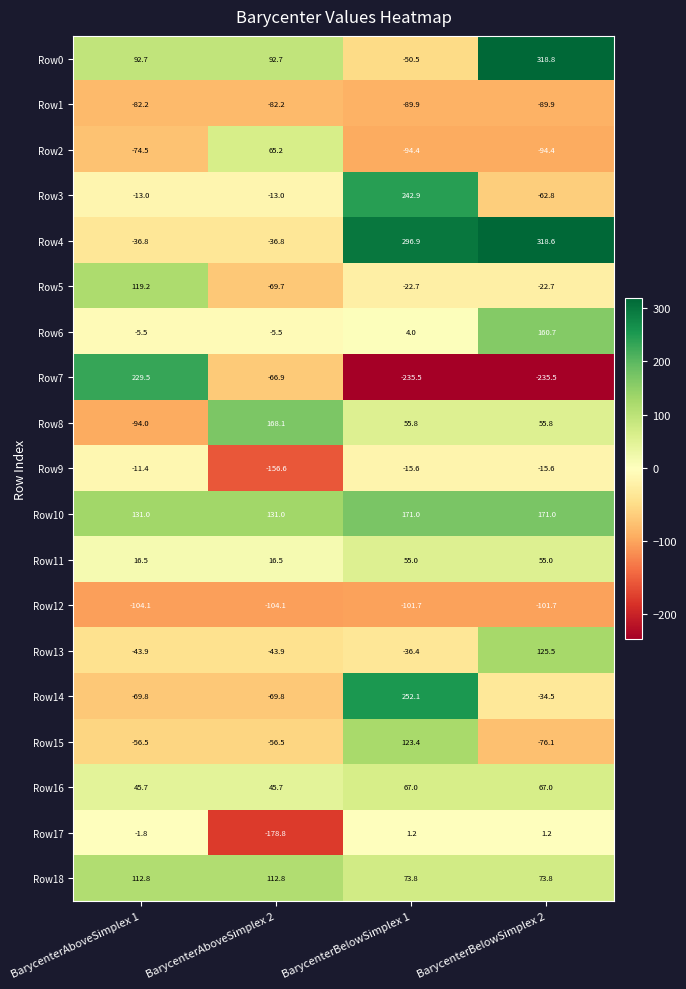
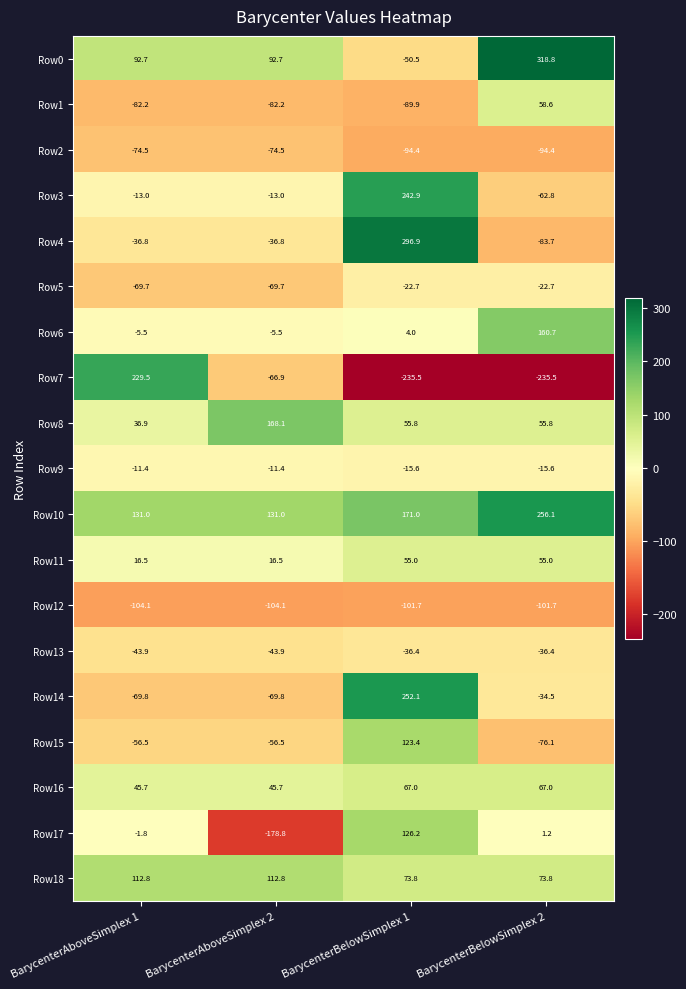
  {
    "Row0": {
      "BarycenterAboveSimplex 1": 92.7,
      "BarycenterAboveSimplex 2": 92.7,
      "BarycenterBelowSimplex 1": -50.5,
      "BarycenterBelowSimplex 2": 318.8
    },
    "Row1": {
      "BarycenterAboveSimplex 1": -82.2,
      "BarycenterAboveSimplex 2": -82.2,
      "BarycenterBelowSimplex 1": -89.9,
-     "BarycenterBelowSimplex 2": -89.9
+     "BarycenterBelowSimplex 2": 58.6
    },
    "Row2": {
      "BarycenterAboveSimplex 1": -74.5,
-     "BarycenterAboveSimplex 2": 65.2,
+     "BarycenterAboveSimplex 2": -74.5,
      "BarycenterBelowSimplex 1": -94.4,
      "BarycenterBelowSimplex 2": -94.4
    },
    "Row3": {
      "BarycenterAboveSimplex 1": -13.0,
      "BarycenterAboveSimplex 2": -13.0,
      "BarycenterBelowSimplex 1": 242.9,
      "BarycenterBelowSimplex 2": -62.8
    },
    "Row4": {
      "BarycenterAboveSimplex 1": -36.8,
      "BarycenterAboveSimplex 2": -36.8,
      "BarycenterBelowSimplex 1": 296.9,
-     "BarycenterBelowSimplex 2": 318.6
+     "BarycenterBelowSimplex 2": -83.7
    },
    "Row5": {
-     "BarycenterAboveSimplex 1": 119.2,
+     "BarycenterAboveSimplex 1": -69.7,
      "BarycenterAboveSimplex 2": -69.7,
      "BarycenterBelowSimplex 1": -22.7,
      "BarycenterBelowSimplex 2": -22.7
    },
    "Row6": {
      "BarycenterAboveSimplex 1": -5.5,
      "BarycenterAboveSimplex 2": -5.5,
      "BarycenterBelowSimplex 1": 4.0,
      "BarycenterBelowSimplex 2": 160.7
    },
    "Row7": {
      "BarycenterAboveSimplex 1": 229.5,
      "BarycenterAboveSimplex 2": -66.9,
      "BarycenterBelowSimplex 1": -235.5,
      "BarycenterBelowSimplex 2": -235.5
    },
    "Row8": {
-     "BarycenterAboveSimplex 1": -94.0,
+     "BarycenterAboveSimplex 1": 36.9,
      "BarycenterAboveSimplex 2": 168.1,
      "BarycenterBelowSimplex 1": 55.8,
      "BarycenterBelowSimplex 2": 55.8
    },
    "Row9": {
      "BarycenterAboveSimplex 1": -11.4,
-     "BarycenterAboveSimplex 2": -156.6,
+     "BarycenterAboveSimplex 2": -11.4,
      "BarycenterBelowSimplex 1": -15.6,
      "BarycenterBelowSimplex 2": -15.6
    },
    "Row10": {
      "BarycenterAboveSimplex 1": 131.0,
      "BarycenterAboveSimplex 2": 131.0,
      "BarycenterBelowSimplex 1": 171.0,
-     "BarycenterBelowSimplex 2": 171.0
+     "BarycenterBelowSimplex 2": 256.1
    },
    "Row11": {
      "BarycenterAboveSimplex 1": 16.5,
      "BarycenterAboveSimplex 2": 16.5,
      "BarycenterBelowSimplex 1": 55.0,
      "BarycenterBelowSimplex 2": 55.0
    },
    "Row12": {
      "BarycenterAboveSimplex 1": -104.1,
      "BarycenterAboveSimplex 2": -104.1,
      "BarycenterBelowSimplex 1": -101.7,
      "BarycenterBelowSimplex 2": -101.7
    },
    "Row13": {
      "BarycenterAboveSimplex 1": -43.9,
      "BarycenterAboveSimplex 2": -43.9,
      "BarycenterBelowSimplex 1": -36.4,
-     "BarycenterBelowSimplex 2": 125.5
+     "BarycenterBelowSimplex 2": -36.4
    },
    "Row14": {
      "BarycenterAboveSimplex 1": -69.8,
      "BarycenterAboveSimplex 2": -69.8,
      "BarycenterBelowSimplex 1": 252.1,
      "BarycenterBelowSimplex 2": -34.5
    },
    "Row15": {
      "BarycenterAboveSimplex 1": -56.5,
      "BarycenterAboveSimplex 2": -56.5,
      "BarycenterBelowSimplex 1": 123.4,
      "BarycenterBelowSimplex 2": -76.1
    },
    "Row16": {
      "BarycenterAboveSimplex 1": 45.7,
      "BarycenterAboveSimplex 2": 45.7,
      "BarycenterBelowSimplex 1": 67.0,
      "BarycenterBelowSimplex 2": 67.0
    },
    "Row17": {
      "BarycenterAboveSimplex 1": -1.8,
      "BarycenterAboveSimplex 2": -178.8,
-     "BarycenterBelowSimplex 1": 1.2,
+     "BarycenterBelowSimplex 1": 126.2,
      "BarycenterBelowSimplex 2": 1.2
    },
    "Row18": {
      "BarycenterAboveSimplex 1": 112.8,
      "BarycenterAboveSimplex 2": 112.8,
      "BarycenterBelowSimplex 1": 73.8,
      "BarycenterBelowSimplex 2": 73.8
    }
  }
